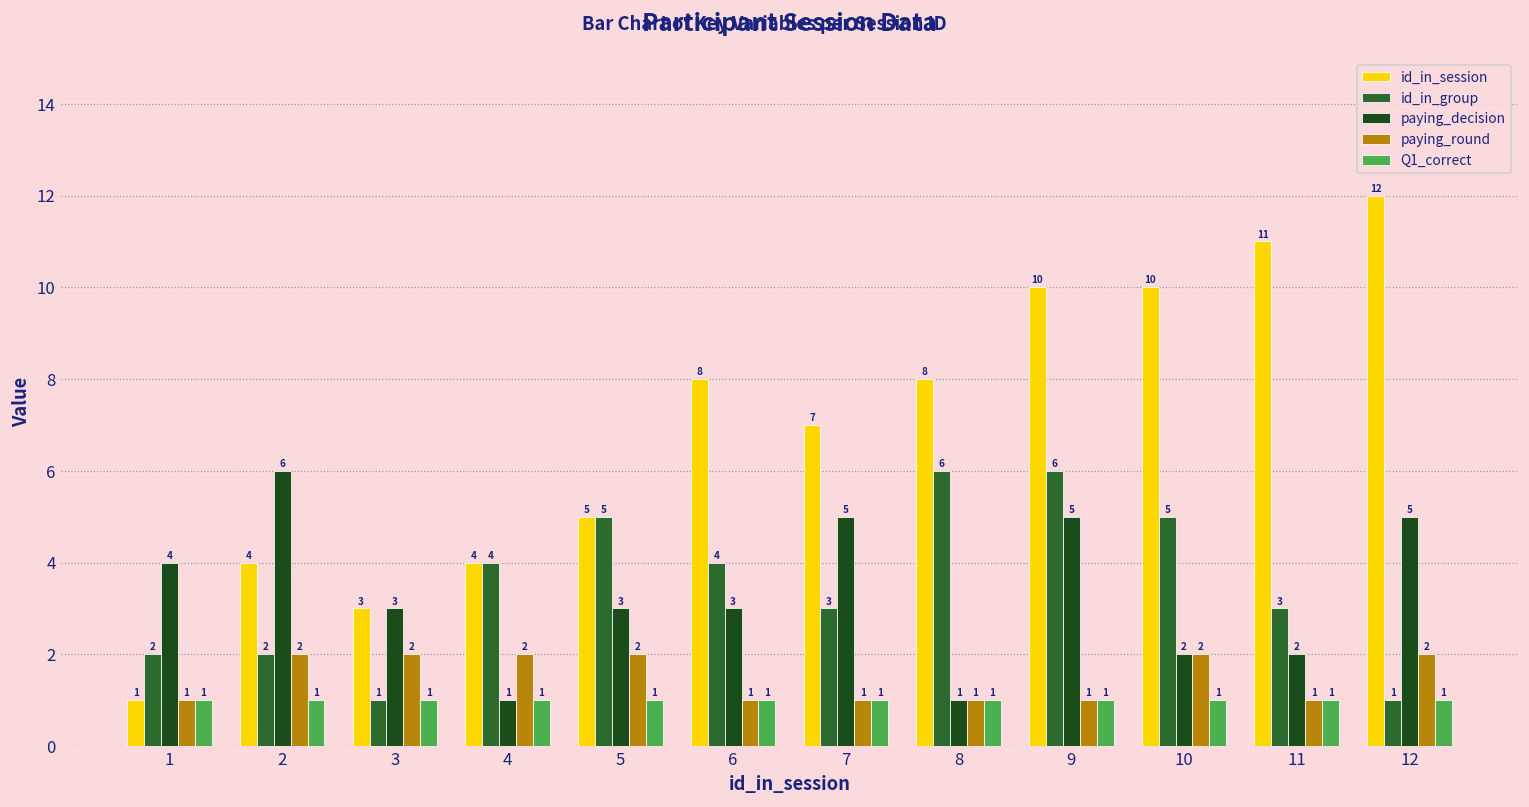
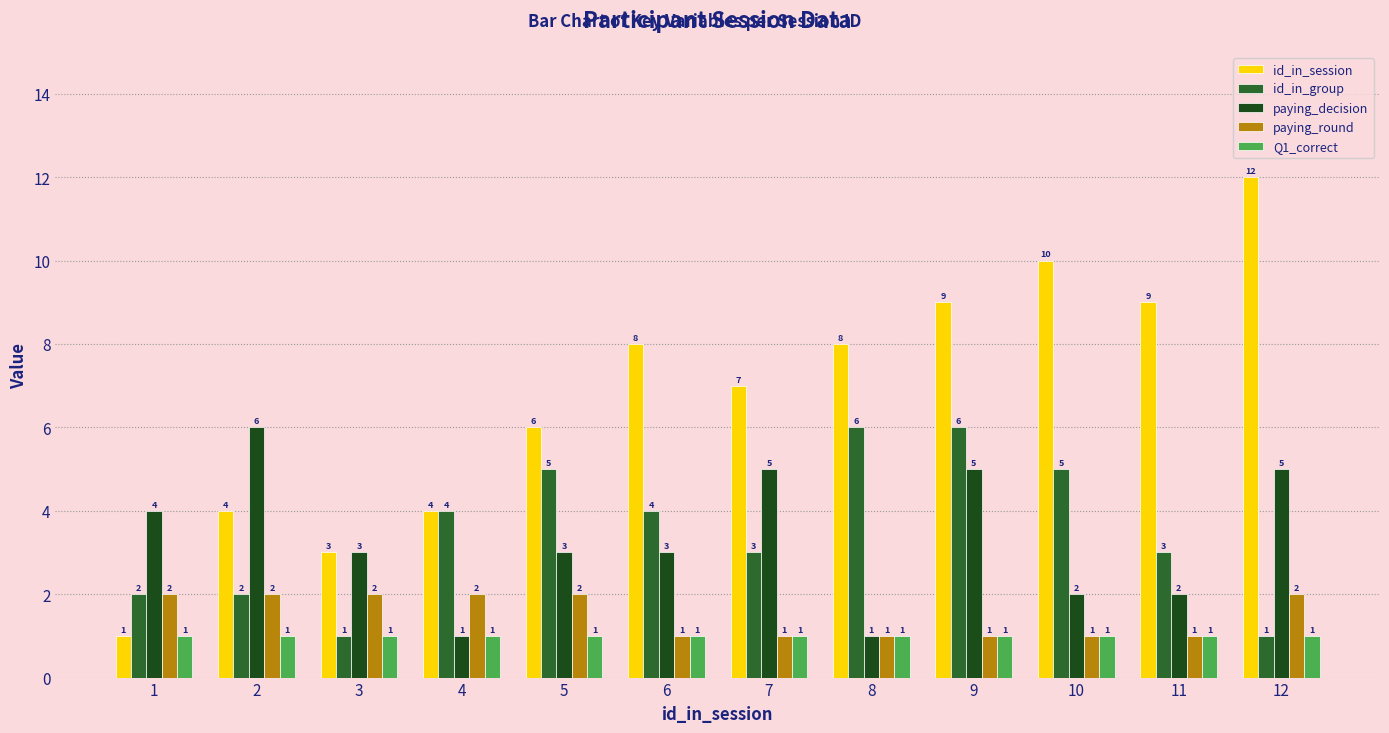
  {
    "id_in_session": {
      "1": 1,
      "2": 4,
      "3": 3,
      "4": 4,
-     "5": 5,
+     "5": 6,
      "6": 8,
      "7": 7,
      "8": 8,
-     "9": 10,
+     "9": 9,
      "10": 10,
-     "11": 11,
+     "11": 9,
      "12": 12
    },
    "paying_round": {
-     "1": 1,
+     "1": 2,
      "2": 2,
      "3": 2,
      "4": 2,
      "5": 2,
      "6": 1,
      "7": 1,
      "8": 1,
      "9": 1,
-     "10": 2,
+     "10": 1,
      "11": 1,
      "12": 2
    },
    "Q1_correct": {
      "1": 1,
      "2": 1,
      "3": 1,
      "4": 1,
      "5": 1,
      "6": 1,
      "7": 1,
      "8": 1,
      "9": 1,
      "10": 1,
      "11": 1,
      "12": 1
    }
  }
